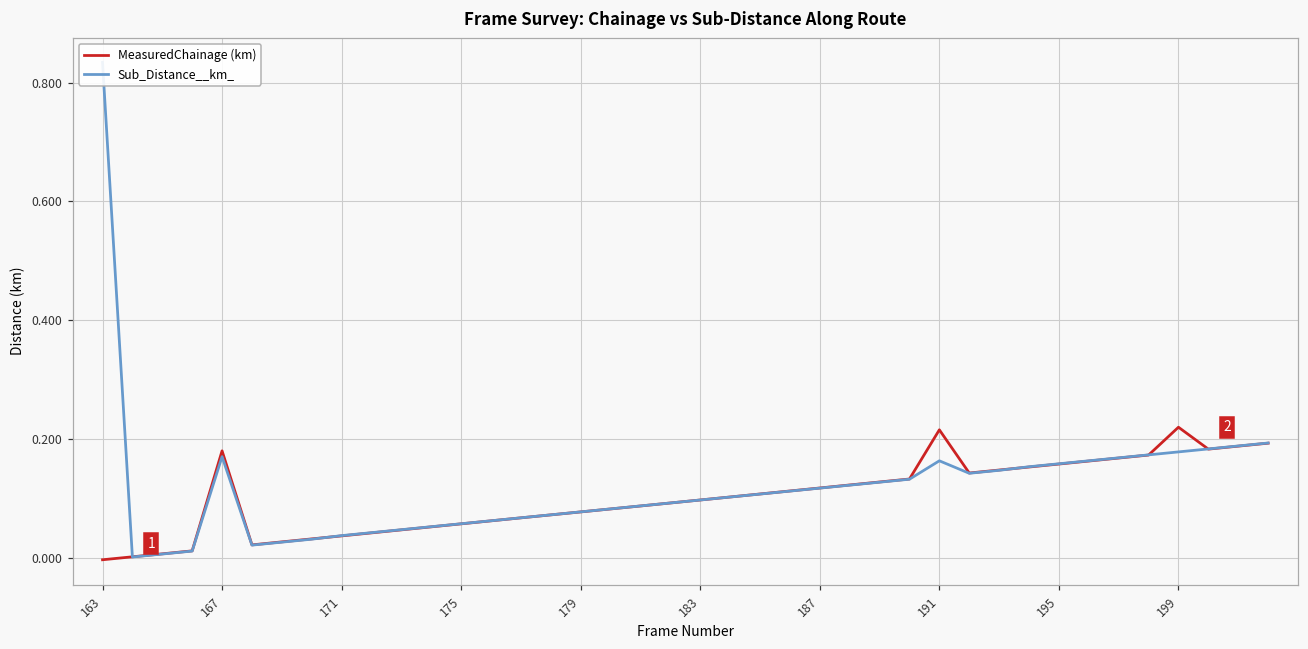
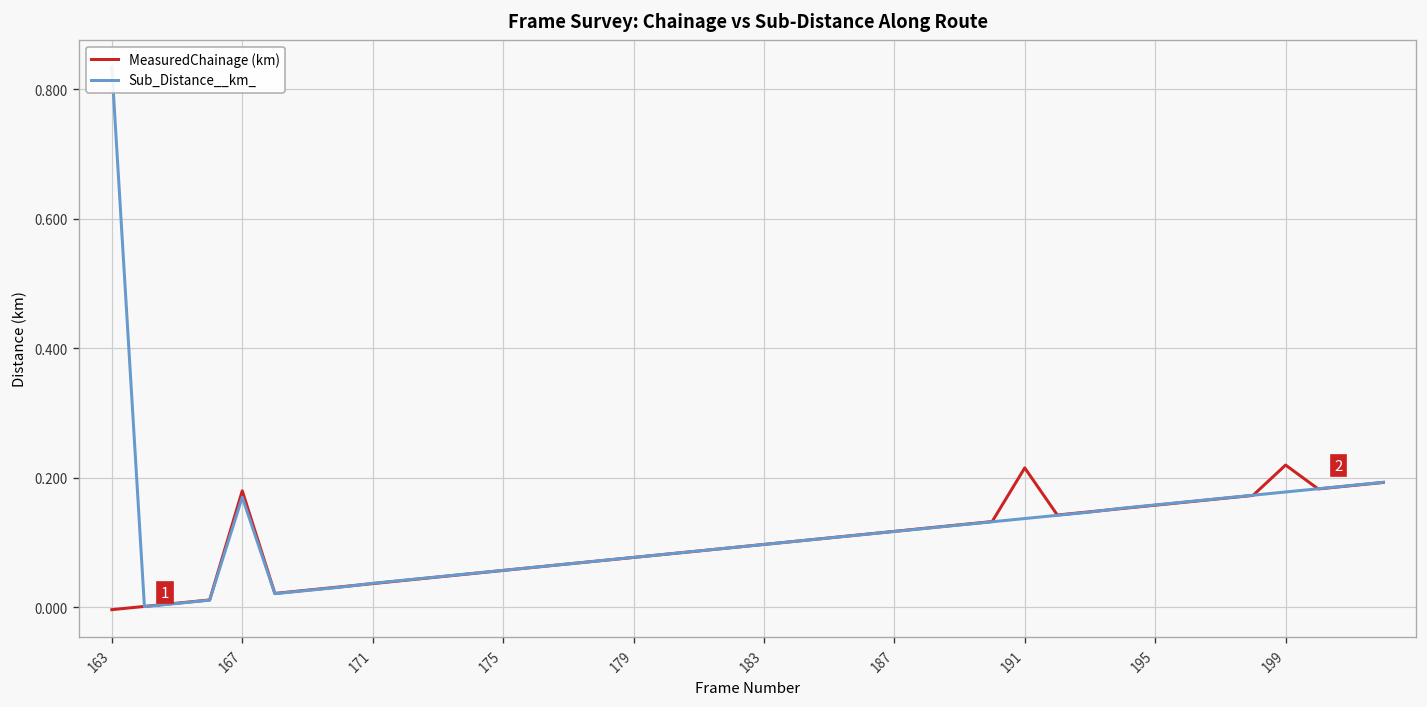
  {
    "MeasuredChainage (km)": {
      "163": 0.00,
      "167": 0.18,
      "191": 0.22,
      "199": 0.22
    },
    "Sub_Distance__km_": {
      "167": 0.17,
-     "191": 0.16,
+     "191": 0.14,
      "199": 0.18
    }
  }
